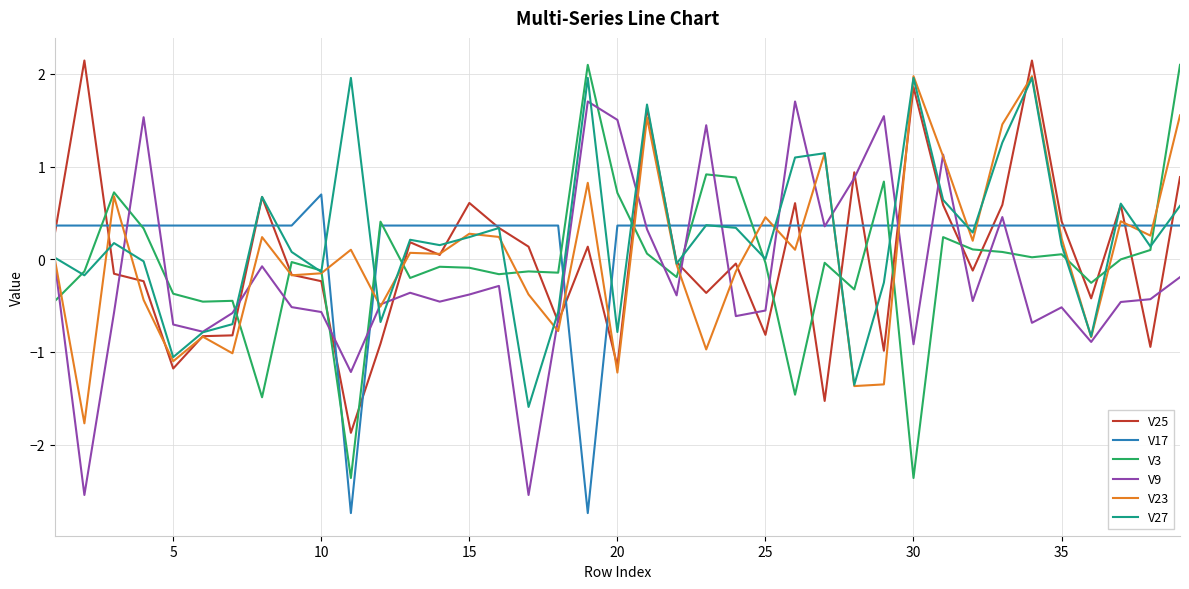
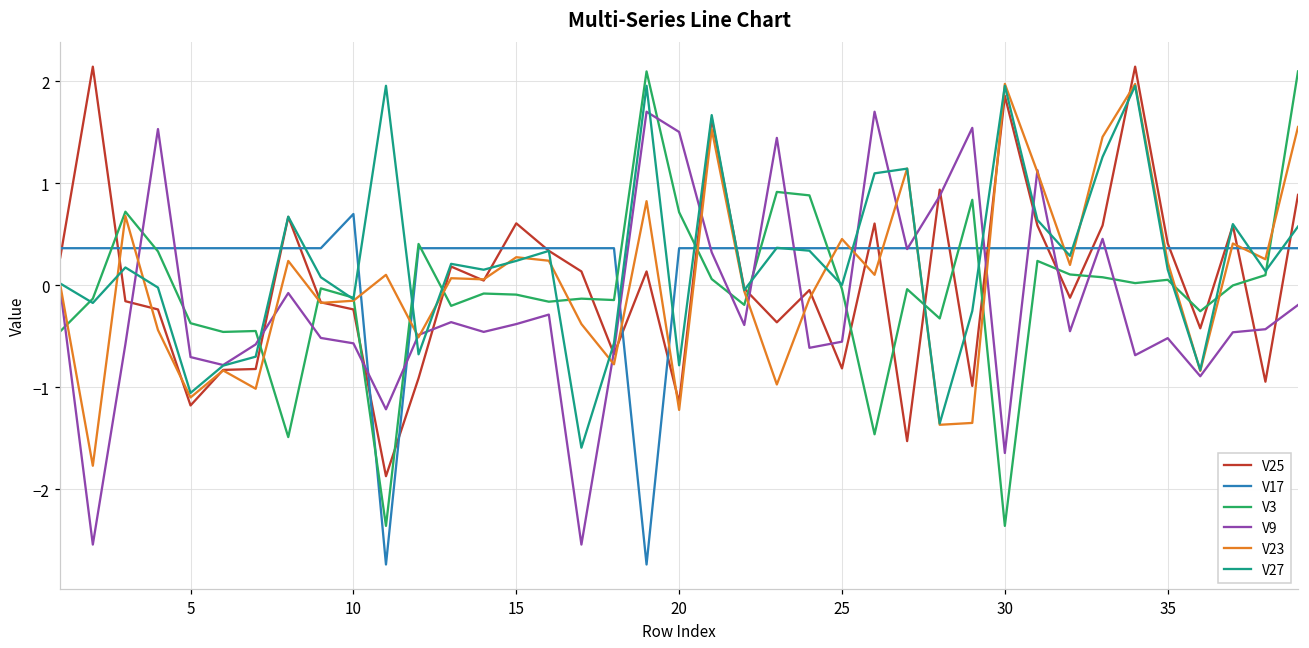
  {
    "V25": {
      "5": -1.2,
      "10": -0.2,
      "15": 0.6,
      "20": -1.2,
      "25": -0.8,
      "30": 1.9,
      "35": 0.4
    },
    "V17": {
      "5": 0.4,
      "10": 0.7,
      "15": 0.4,
      "20": 0.4,
      "25": 0.4,
      "30": 0.4,
      "35": 0.4
    },
    "V9": {
      "5": -0.7,
      "10": -0.6,
      "15": -0.4,
      "20": 1.5,
      "25": -0.6,
-     "30": -0.9,
+     "30": -1.6,
      "35": -0.5
    },
    "V23": {
      "5": -1.1,
      "15": 0.3,
      "20": -1.2,
      "25": 0.5,
      "35": 0.2
    }
  }
